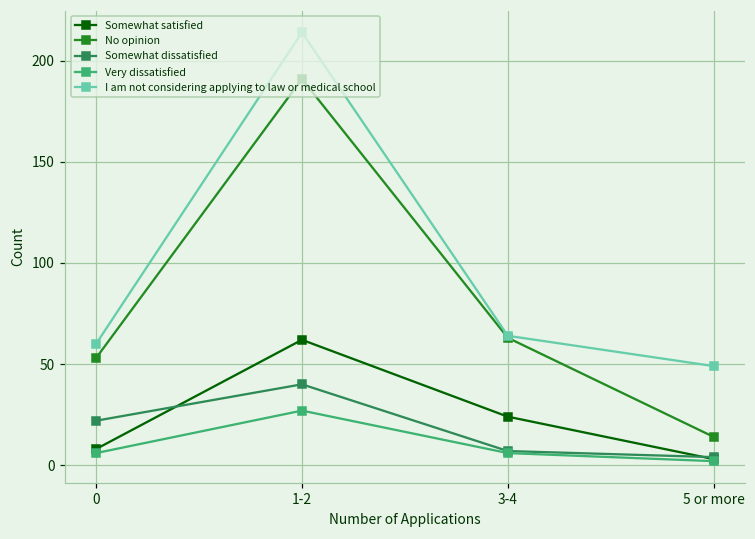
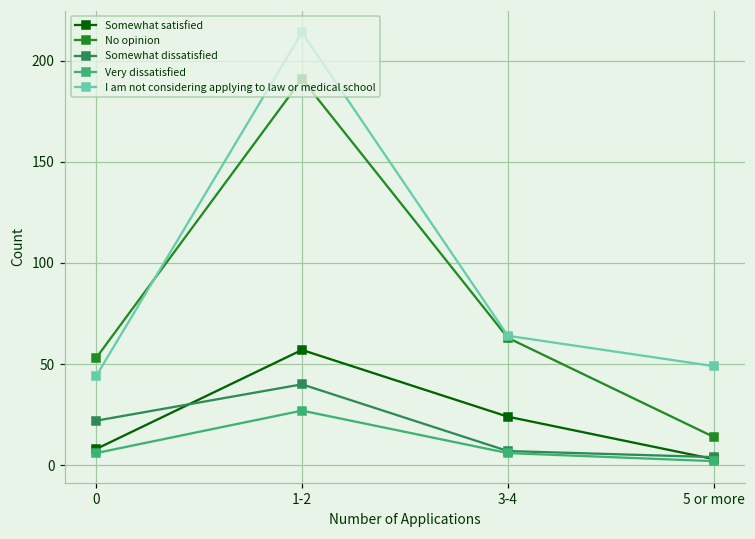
  {
    "Somewhat satisfied": {
      "0": 8,
-     "1-2": 62,
+     "1-2": 57,
      "3-4": 24
    },
    "I am not considering applying to law or medical school": {
-     "0": 60,
+     "0": 44,
      "5 or more": 49
    }
  }
